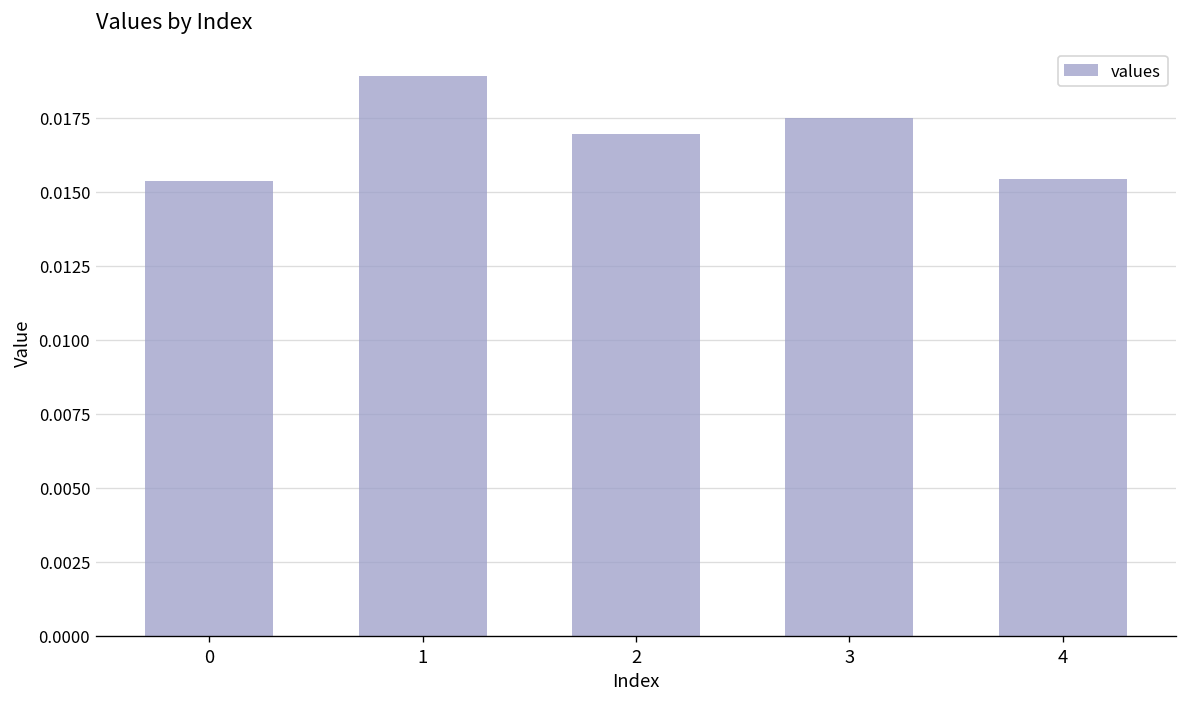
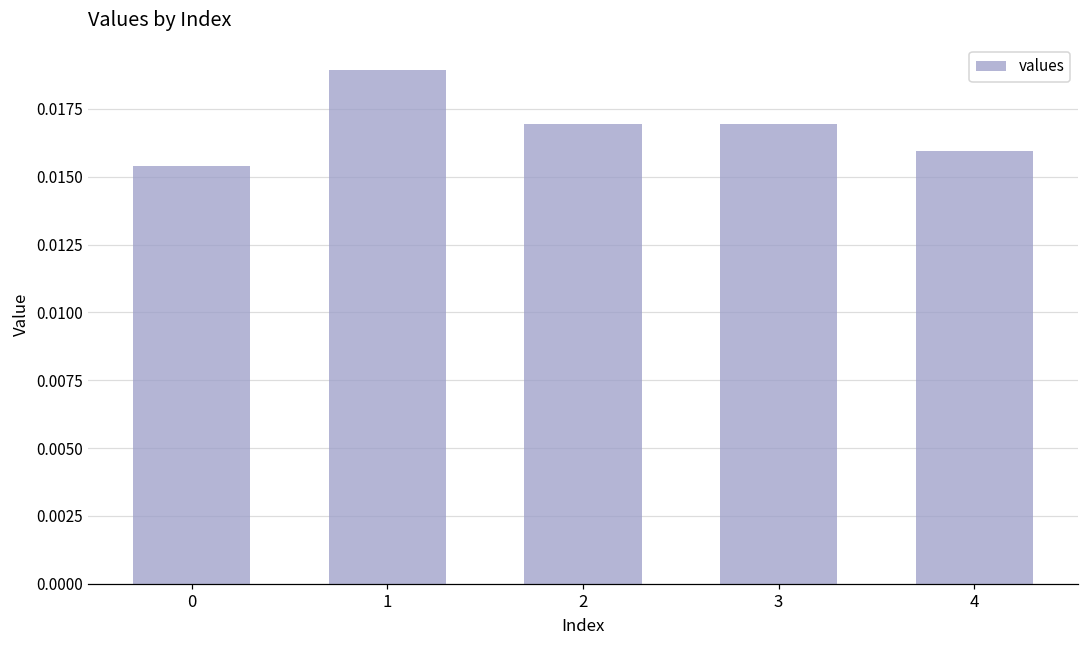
  {
    "0": 0.0154,
    "1": 0.0189,
    "2": 0.0170,
-   "3": 0.0175,
-   "4": 0.0154
+   "3": 0.0170,
+   "4": 0.0160
  }
